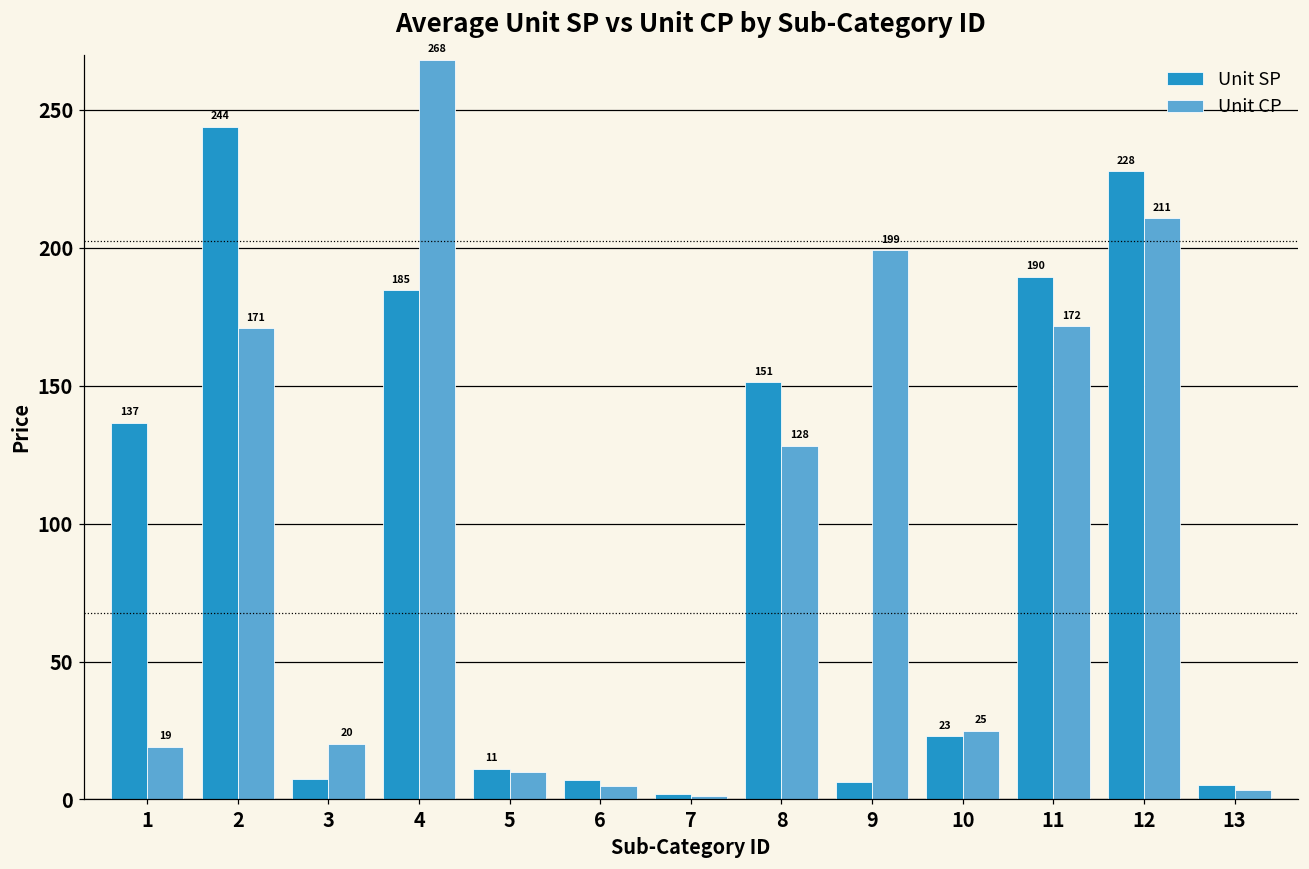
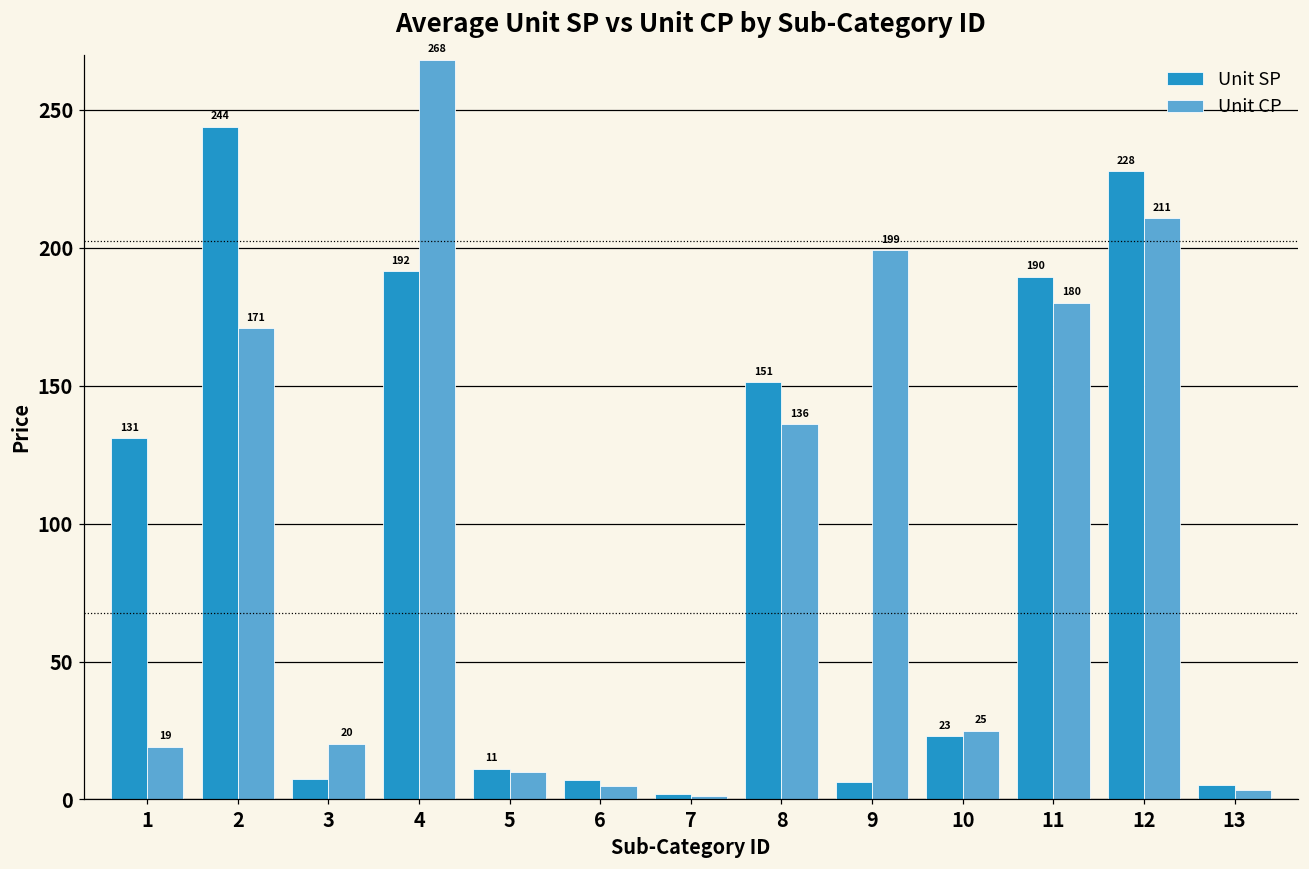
  {
    "Unit SP": {
-     "1": 137,
+     "1": 131,
      "2": 244,
-     "4": 185,
+     "4": 192,
      "5": 11,
      "8": 151,
      "10": 23,
      "11": 190,
      "12": 228
    },
    "Unit CP": {
      "1": 19,
      "2": 171,
      "3": 20,
      "4": 268,
-     "8": 128,
+     "8": 136,
      "9": 199,
      "10": 25,
-     "11": 172,
+     "11": 180,
      "12": 211
    }
  }
